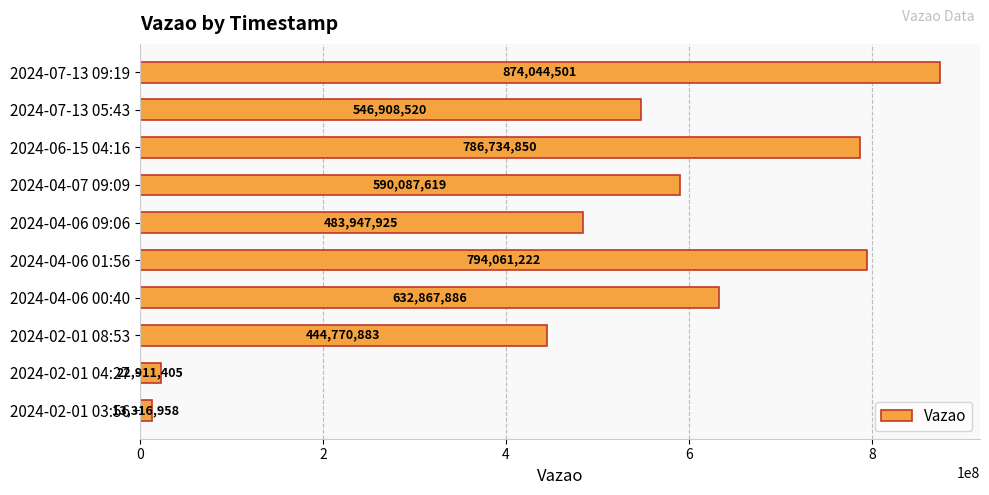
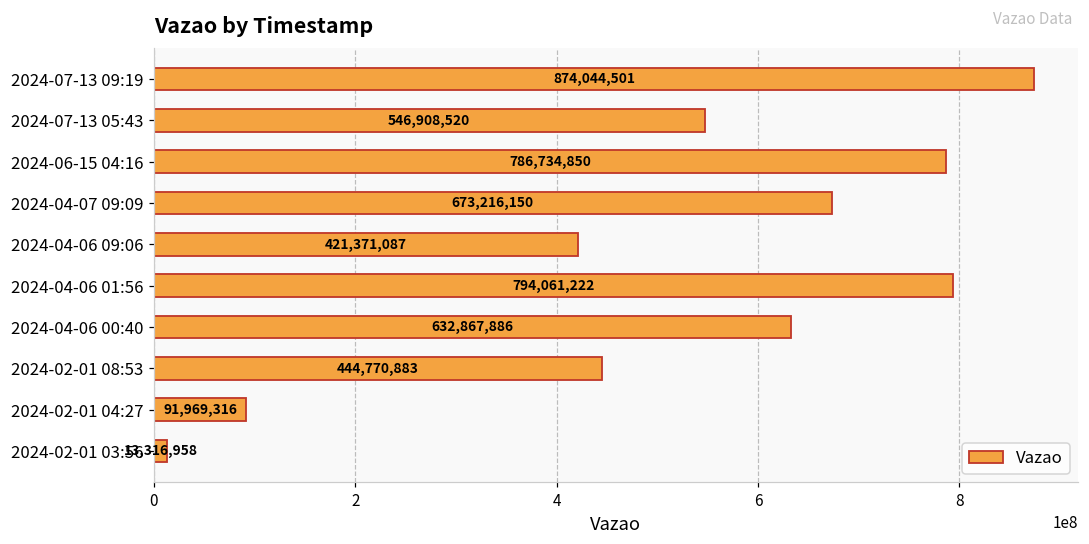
  {
    "2024-07-13 09:19": "874,044,501",
    "2024-07-13 05:43": "546,908,520",
    "2024-06-15 04:16": "786,734,850",
-   "2024-04-07 09:09": "590,087,619",
-   "2024-04-06 09:06": "483,947,925",
+   "2024-04-07 09:09": "673,216,150",
+   "2024-04-06 09:06": "421,371,087",
    "2024-04-06 01:56": "794,061,222",
    "2024-04-06 00:40": "632,867,886",
    "2024-02-01 08:53": "444,770,883",
-   "2024-02-01 04:27": "22,911,405",
+   "2024-02-01 04:27": "91,969,316",
    "2024-02-01 03:56": "13,316,958"
  }
